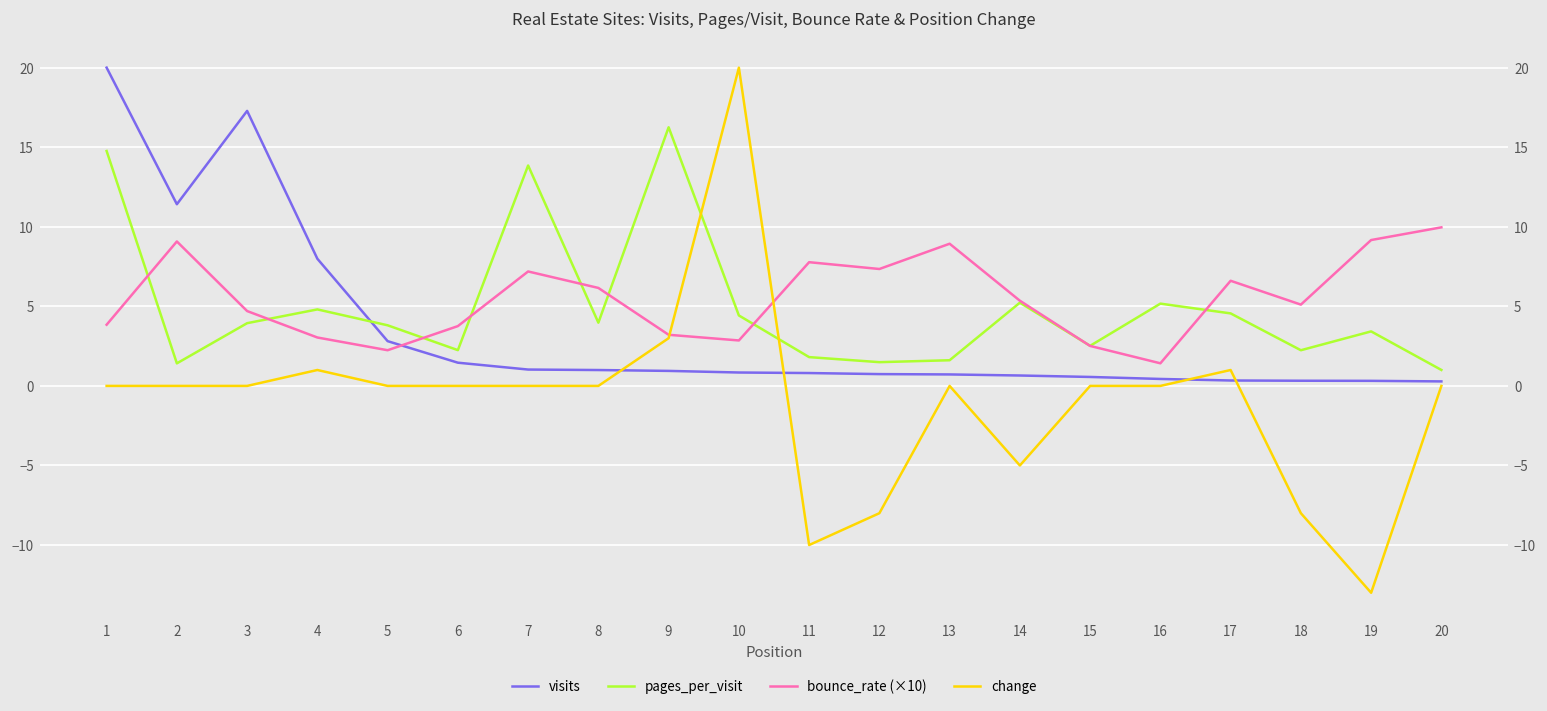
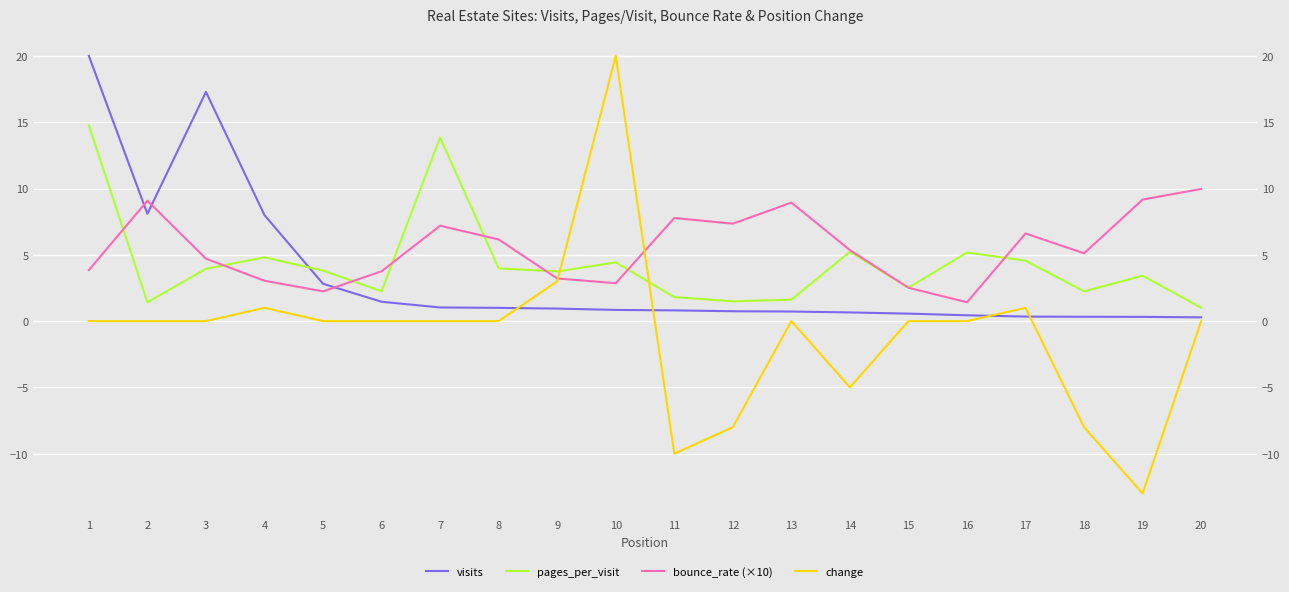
  {
    "visits": {
      "1": 20.0,
-     "2": 11.4,
+     "2": 8.1,
      "3": 17.3,
      "4": 8.0,
      "5": 2.8,
      "6": 1.5,
      "7": 1.0,
      "8": 1.0,
      "9": 0.9,
      "10": 0.8,
      "11": 0.8,
      "12": 0.7,
      "13": 0.7,
      "14": 0.7,
      "15": 0.6,
      "16": 0.4,
      "17": 0.3,
      "18": 0.3,
      "19": 0.3,
      "20": 0.3
    },
    "pages_per_visit": {
      "1": 14.8,
      "2": 1.4,
      "3": 3.9,
      "4": 4.8,
      "5": 3.8,
      "6": 2.2,
      "7": 13.9,
      "8": 4.0,
-     "9": 16.3,
+     "9": 3.7,
      "10": 4.4,
      "11": 1.8,
      "12": 1.5,
      "13": 1.6,
      "16": 5.2,
      "17": 4.6,
      "18": 2.2,
      "19": 3.4,
      "20": 1.0
    },
    "bounce_rate (×10)": {
      "1": 3.8,
      "2": 9.1,
      "3": 4.7,
      "4": 3.0,
      "5": 2.2,
      "6": 3.8,
      "7": 7.2,
      "8": 6.2,
      "9": 3.2,
      "10": 2.9,
      "11": 7.8,
      "12": 7.3,
      "13": 8.9,
      "16": 1.4,
      "17": 6.6,
      "18": 5.1,
      "19": 9.2,
      "20": 10.0
    },
    "change": {
      "1": 0.0,
      "2": 0.0,
      "3": 0.0,
      "4": 1.0,
      "5": 0.0,
      "6": 0.0,
      "7": 0.0,
      "8": 0.0,
      "9": 3.0,
      "10": 20.0,
      "11": -10.0,
      "12": -8.0,
      "13": 0.0,
      "14": -5.0,
      "15": 0.0,
      "16": 0.0,
      "17": 1.0,
      "18": -8.0,
      "19": -13.0,
      "20": 0.0
    }
  }
